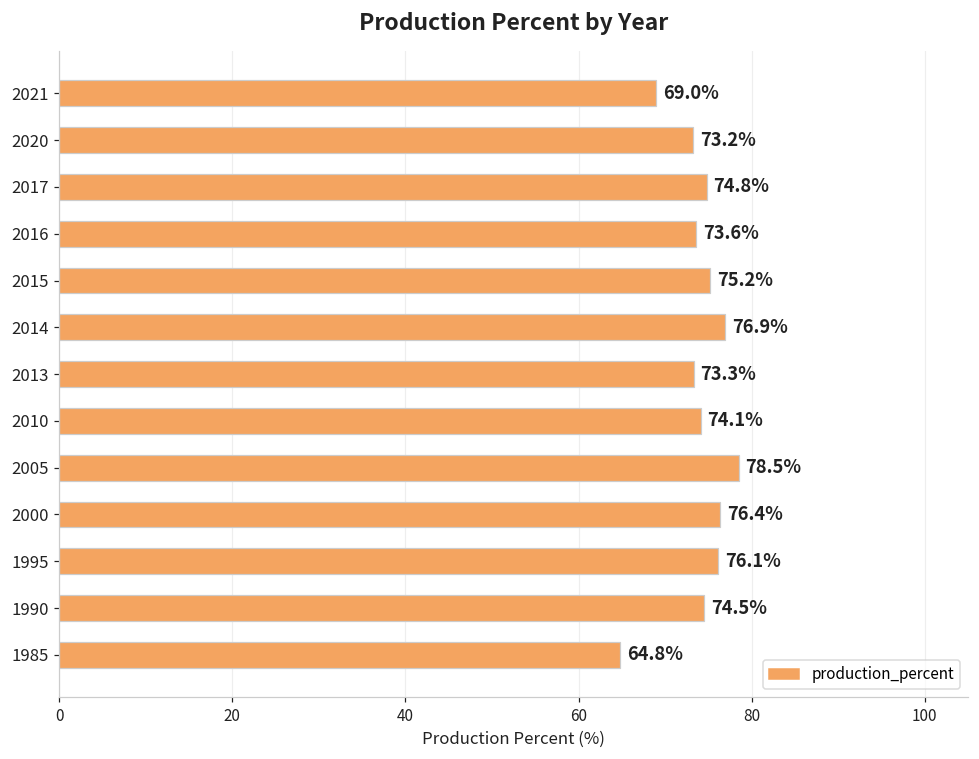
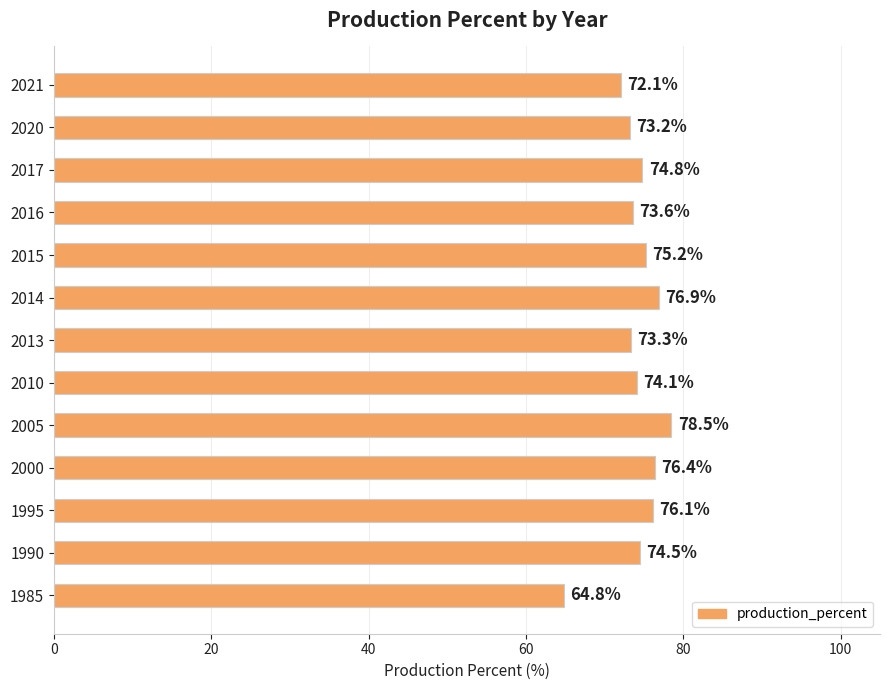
  {
-   "2021": "69.0%",
+   "2021": "72.1%",
    "2020": "73.2%",
    "2017": "74.8%",
    "2016": "73.6%",
    "2015": "75.2%",
    "2014": "76.9%",
    "2013": "73.3%",
    "2010": "74.1%",
    "2005": "78.5%",
    "2000": "76.4%",
    "1995": "76.1%",
    "1990": "74.5%",
    "1985": "64.8%"
  }
